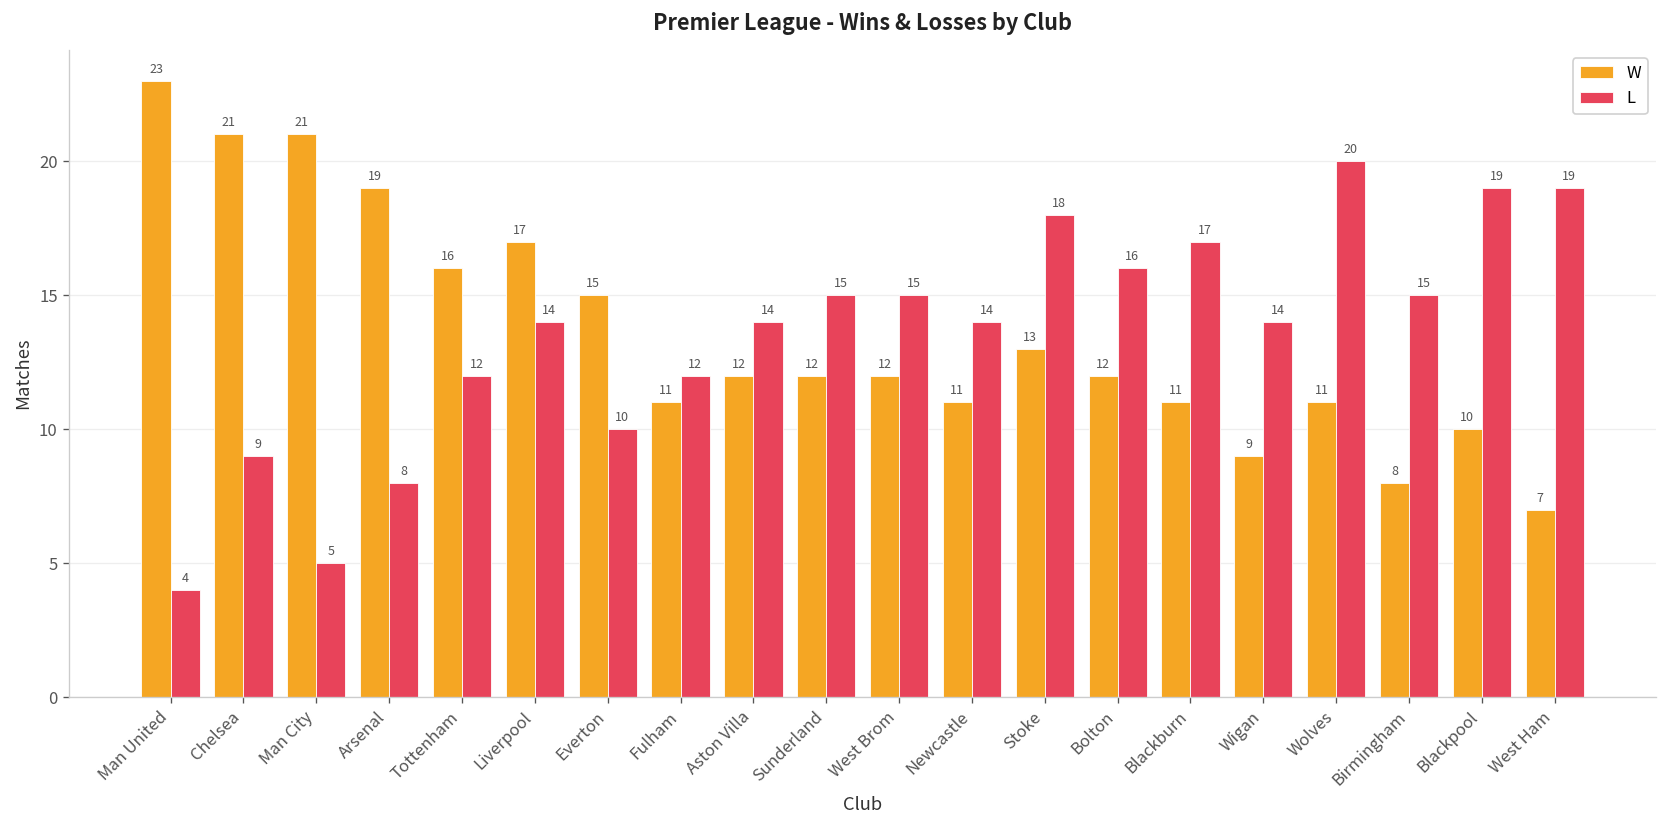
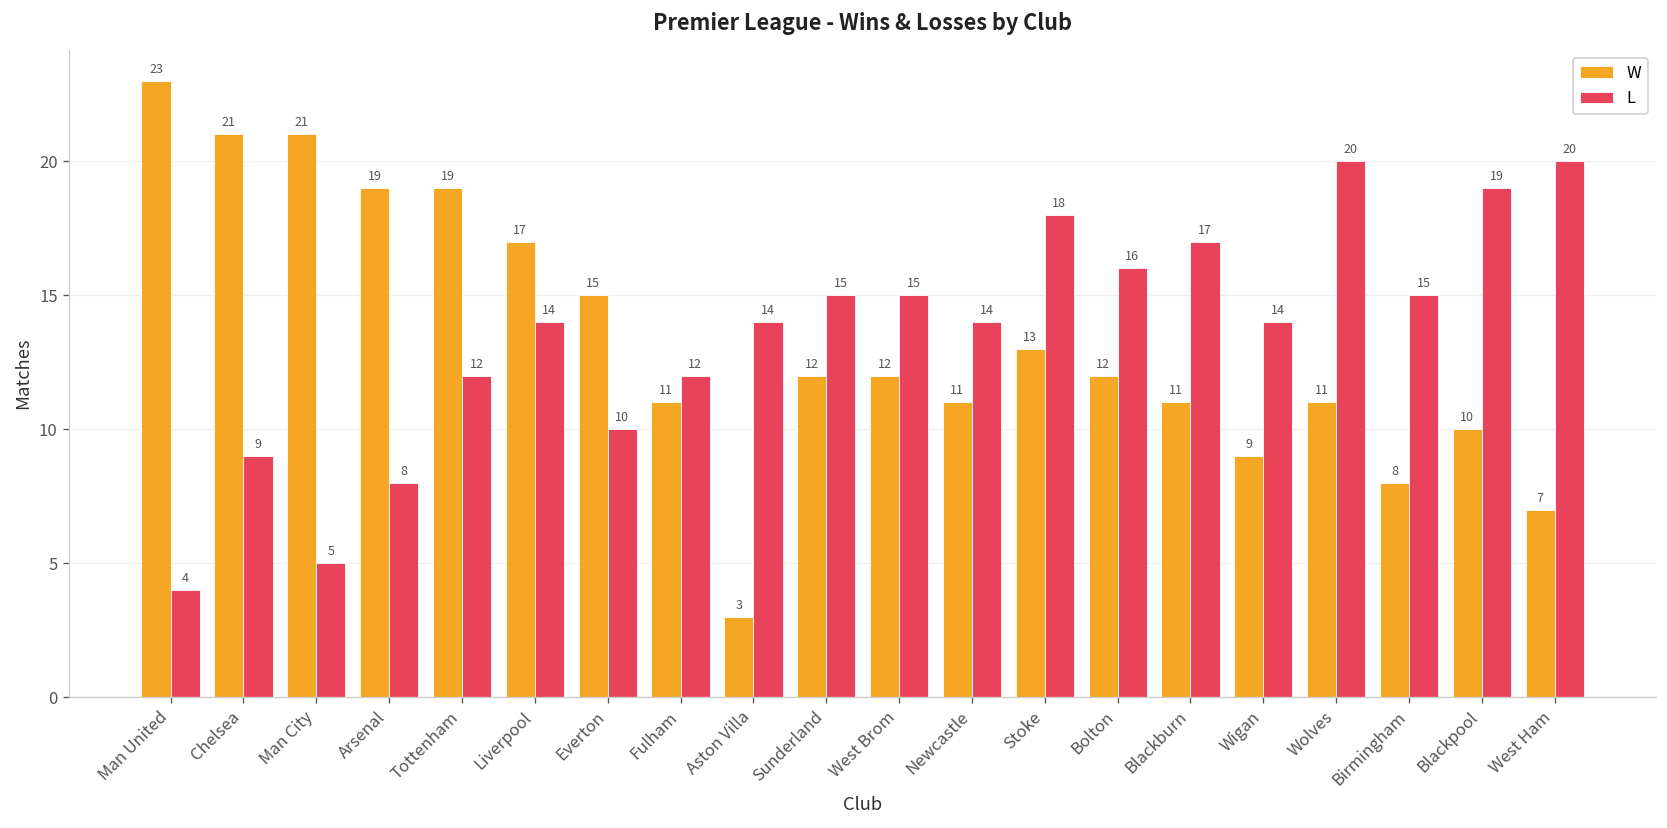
  {
    "W": {
      "Man United": 23,
      "Chelsea": 21,
      "Man City": 21,
      "Arsenal": 19,
-     "Tottenham": 16,
+     "Tottenham": 19,
      "Liverpool": 17,
      "Everton": 15,
      "Fulham": 11,
-     "Aston Villa": 12,
+     "Aston Villa": 3,
      "Sunderland": 12,
      "West Brom": 12,
      "Newcastle": 11,
      "Stoke": 13,
      "Bolton": 12,
      "Blackburn": 11,
      "Wigan": 9,
      "Wolves": 11,
      "Birmingham": 8,
      "Blackpool": 10,
      "West Ham": 7
    },
    "L": {
      "Man United": 4,
      "Chelsea": 9,
      "Man City": 5,
      "Arsenal": 8,
      "Tottenham": 12,
      "Liverpool": 14,
      "Everton": 10,
      "Fulham": 12,
      "Aston Villa": 14,
      "Sunderland": 15,
      "West Brom": 15,
      "Newcastle": 14,
      "Stoke": 18,
      "Bolton": 16,
      "Blackburn": 17,
      "Wigan": 14,
      "Wolves": 20,
      "Birmingham": 15,
      "Blackpool": 19,
-     "West Ham": 19
+     "West Ham": 20
    }
  }
